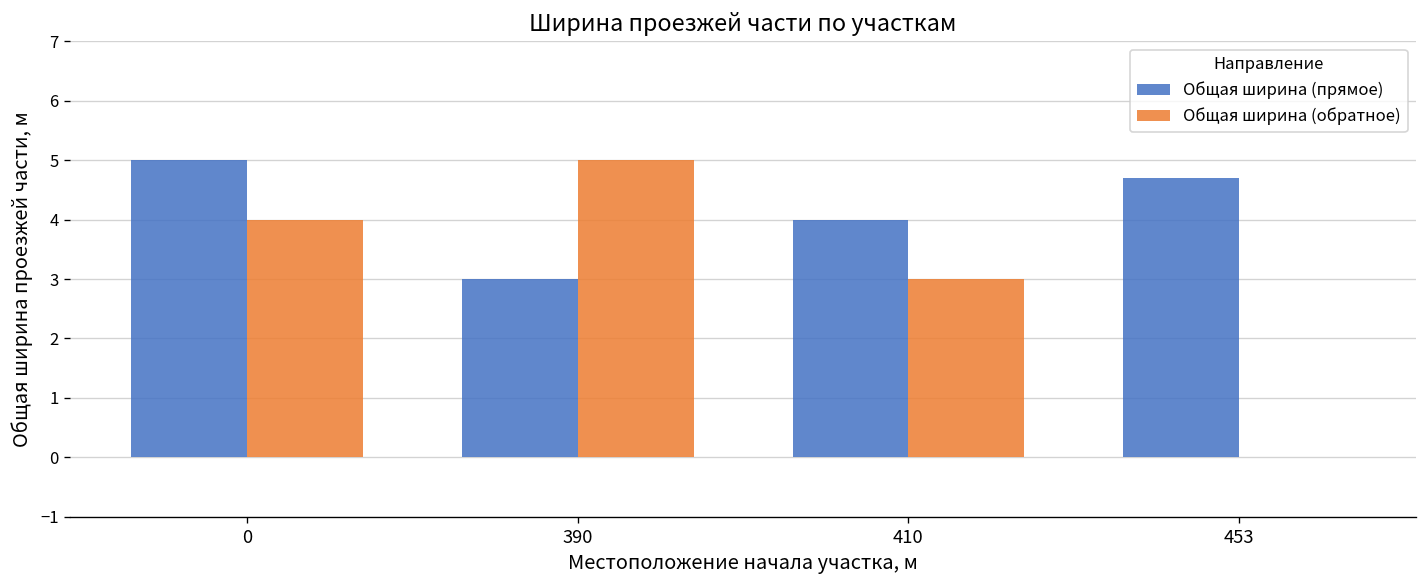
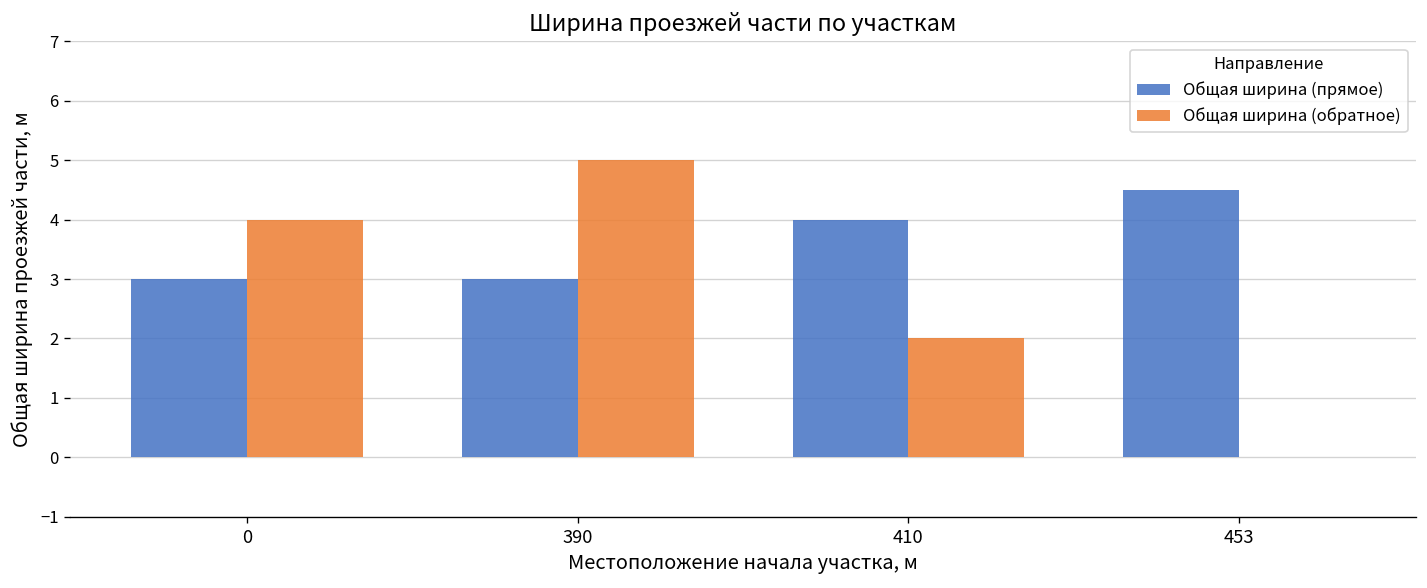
  {
    "Общая ширина (прямое)": {
-     "0": 5,
+     "0": 3,
      "390": 3.0,
      "410": 4.0,
-     "453": 4.7
+     "453": 4.5
    },
    "Общая ширина (обратное)": {
      "0": 4,
      "390": 5,
-     "410": 3,
+     "410": 2,
      "453": 0
    }
  }
